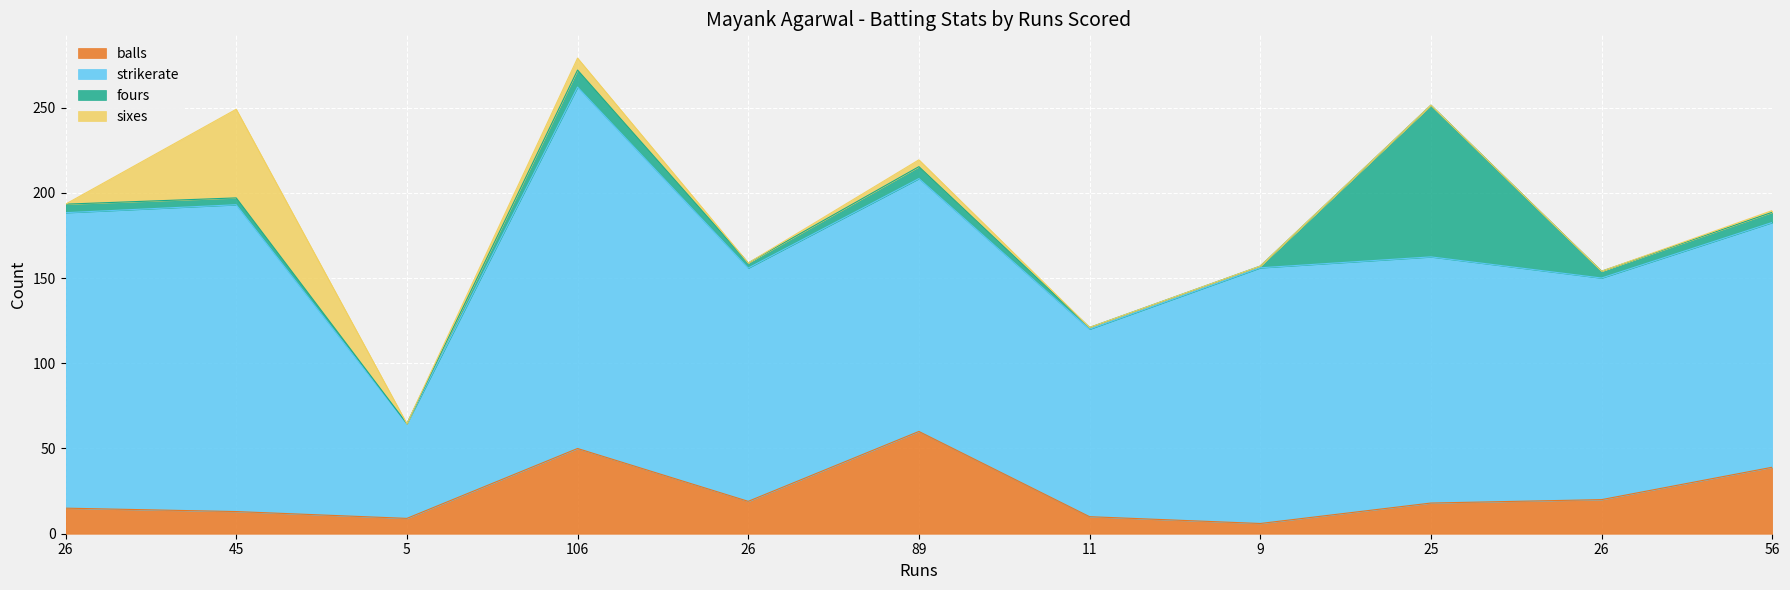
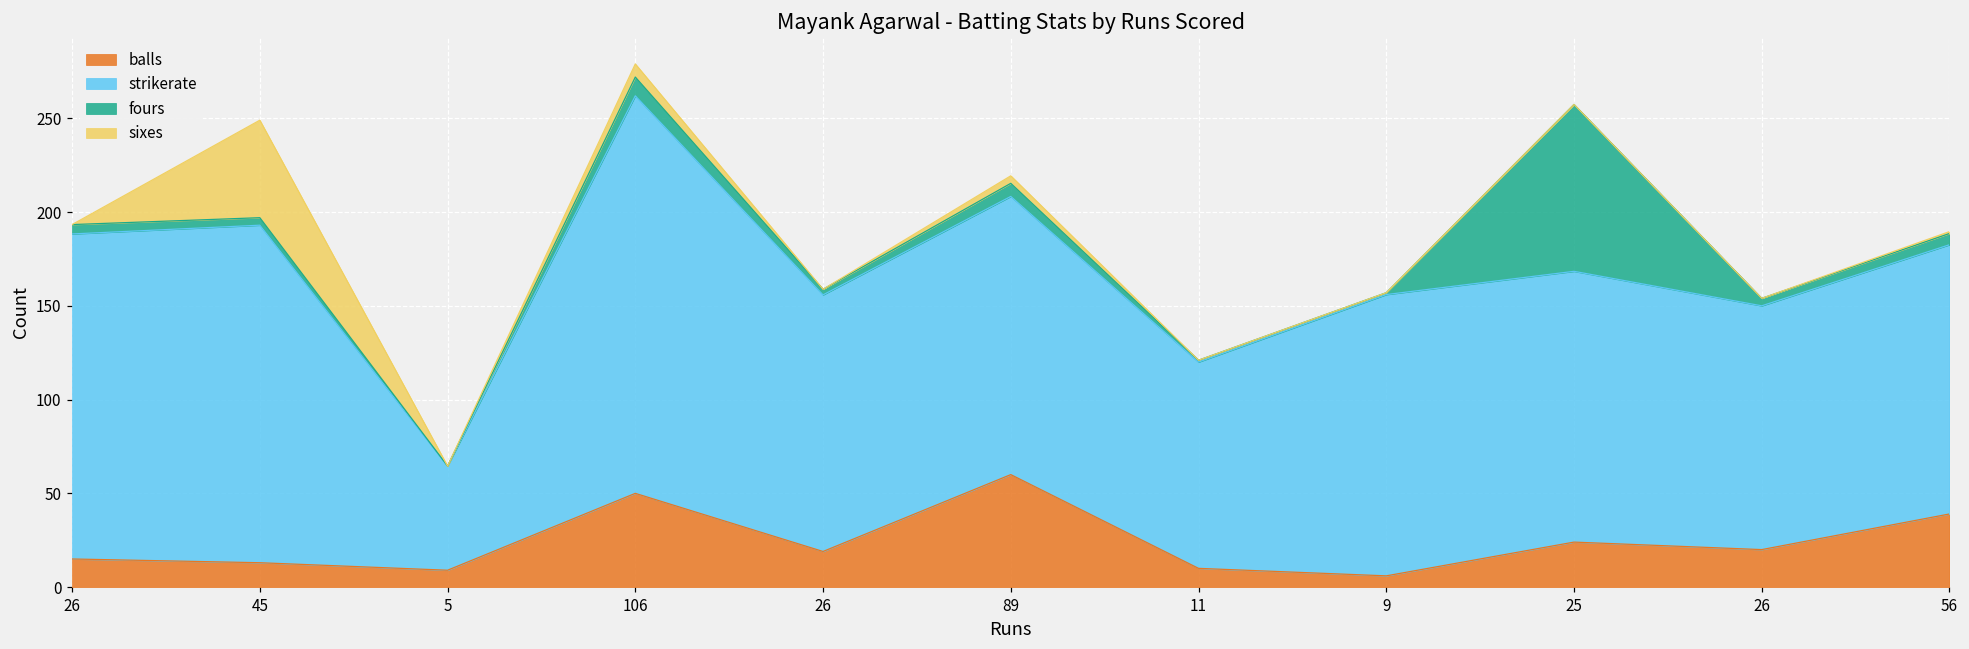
  {
    "balls": {
      "45": 13,
      "5": 9,
      "106": 50,
      "89": 60,
      "11": 10,
      "9": 6,
-     "25": 18,
+     "25": 24,
      "56": 39
    },
    "strikerate": {
      "45": 180,
      "106": 212,
      "89": 148,
      "25": 144,
      "56": 144
    },
    "fours": {
      "45": 4,
      "106": 10,
      "89": 7
    },
    "sixes": {
      "45": 52,
      "106": 7,
      "89": 4
    }
  }
